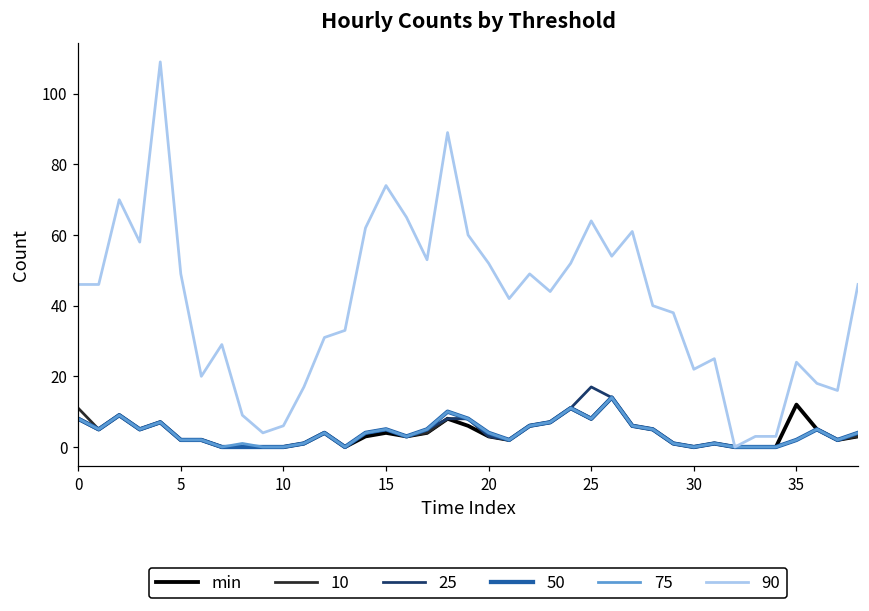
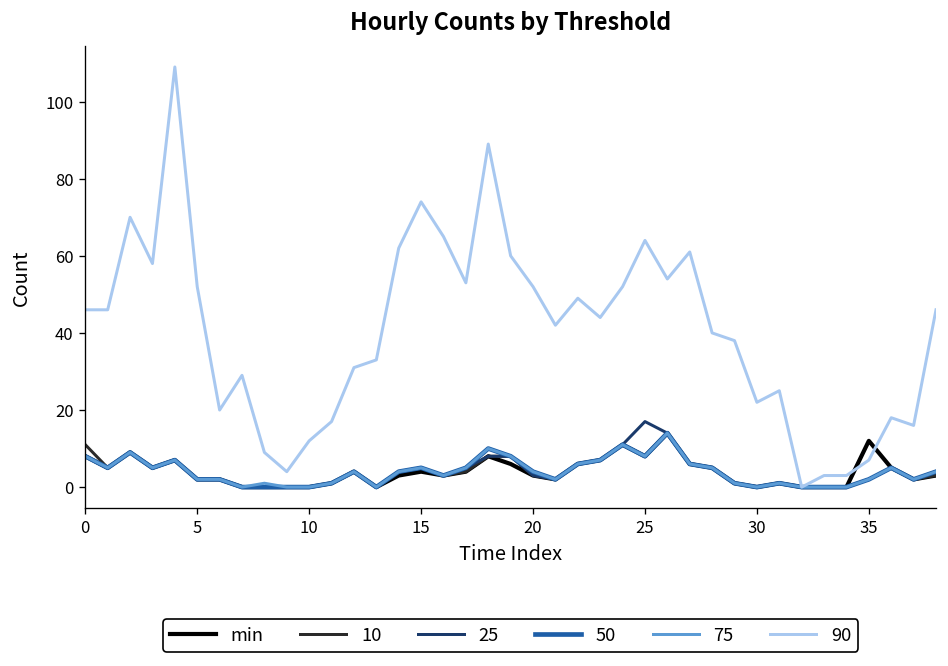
  {
    "min": {
      "15": 4,
      "35": 12
    },
    "10": {
      "0": 11
    },
    "25": {
      "25": 17
    },
    "90": {
      "0": 46,
-     "5": 49,
-     "10": 6,
+     "5": 52,
+     "10": 12,
      "15": 74,
      "20": 52,
      "25": 64,
      "30": 22,
-     "35": 24
+     "35": 7
    }
  }
